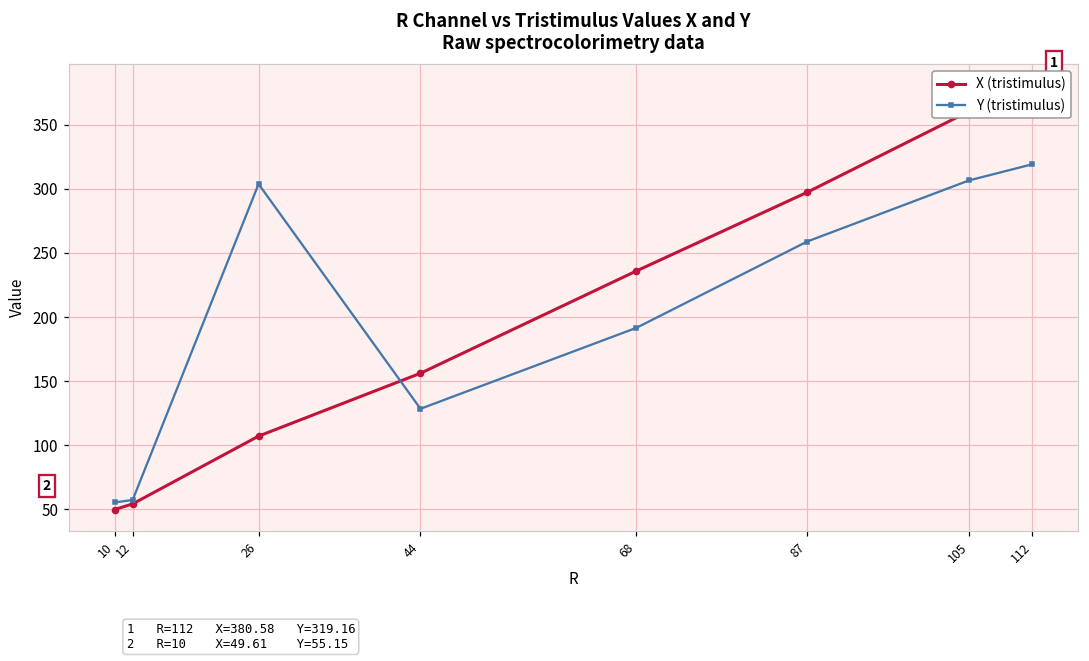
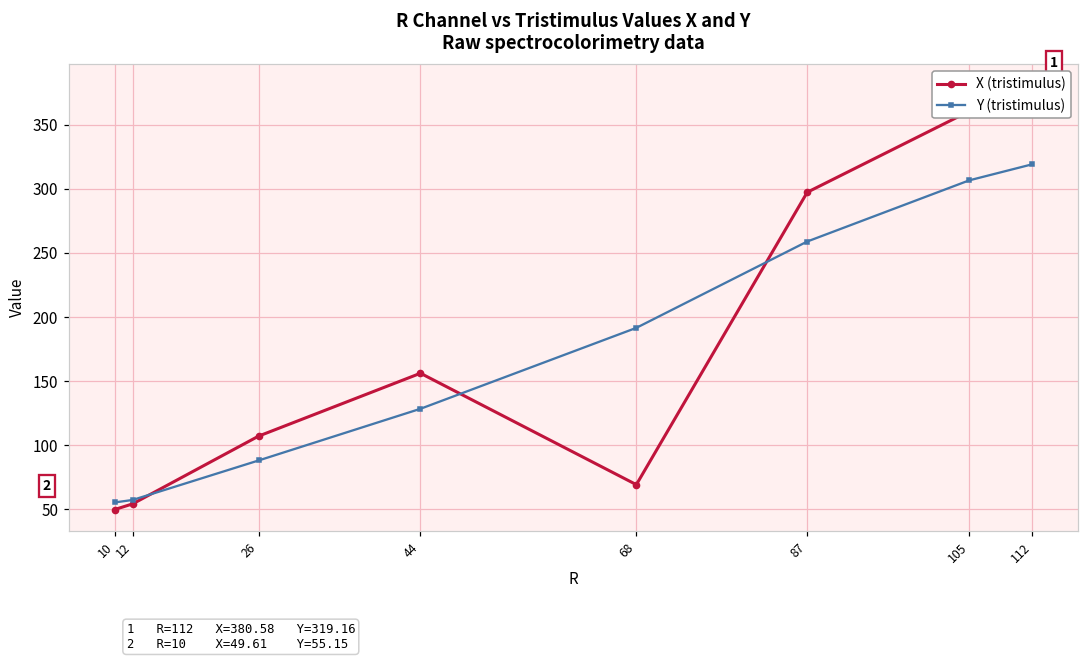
  {
    "X (tristimulus)": {
      "10": 50,
      "12": 54,
      "26": 107,
      "44": 156,
-     "68": 236,
+     "68": 69,
      "87": 297
    },
    "Y (tristimulus)": {
      "10": 55,
      "12": 57,
-     "26": 304,
+     "26": 88,
      "44": 128,
      "68": 191,
      "87": 259,
      "105": 307,
      "112": 319
    }
  }
